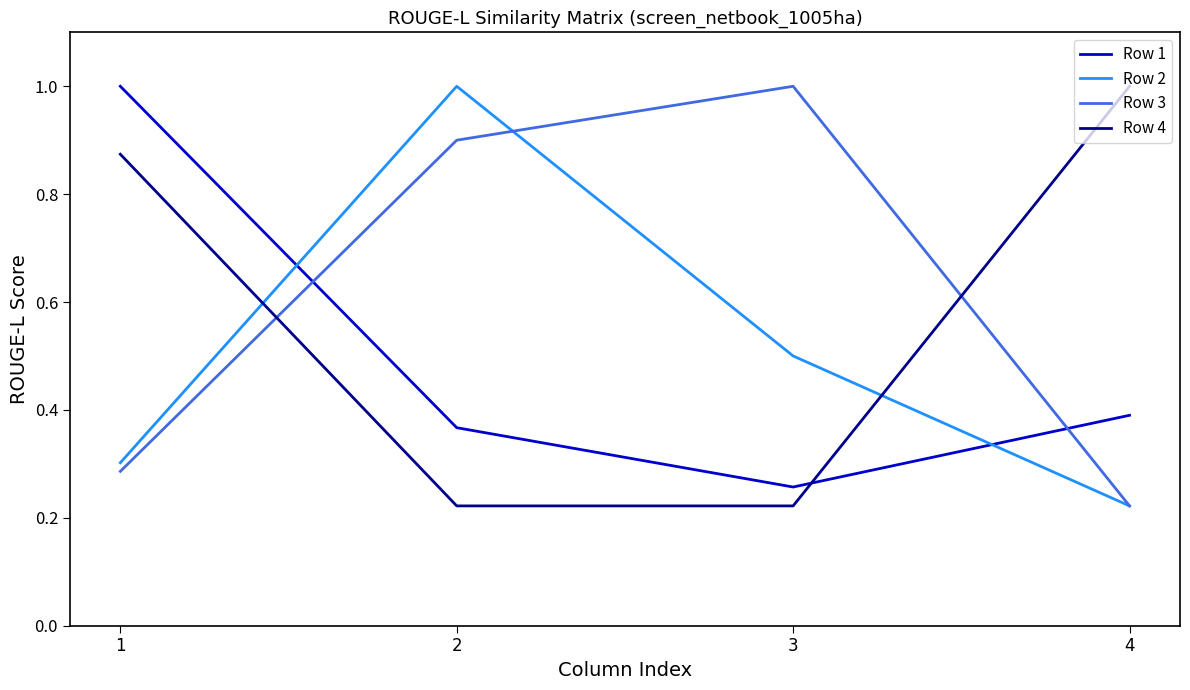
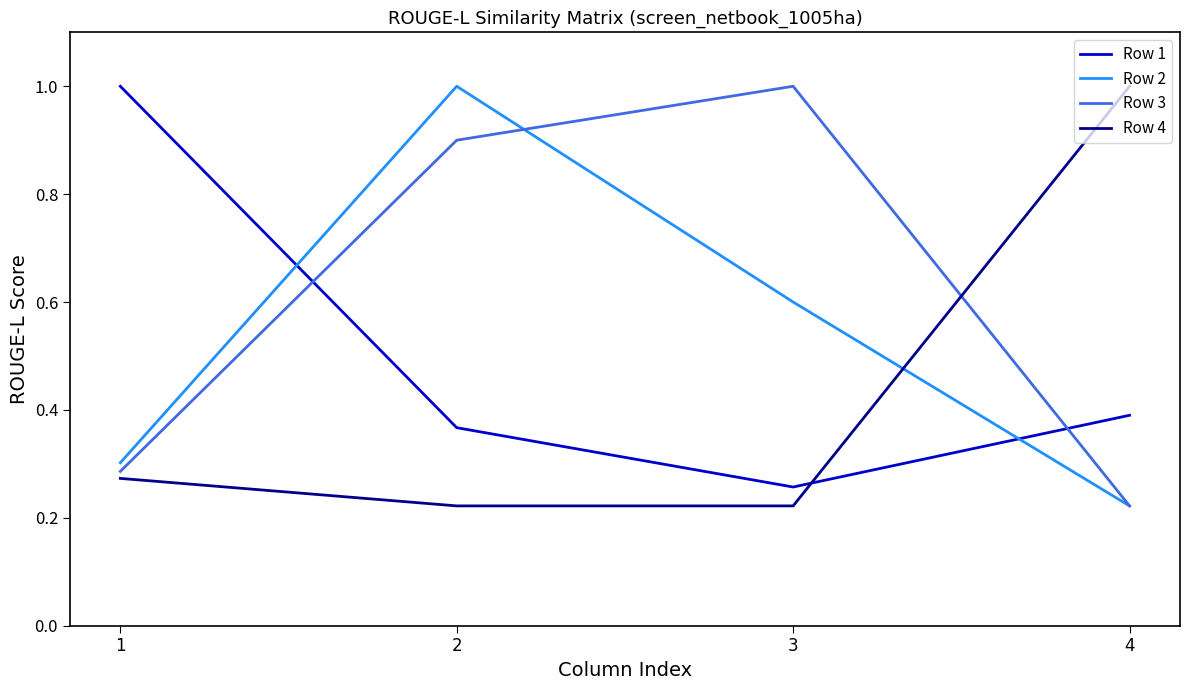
  {
    "Row 1": {
      "1": 1.00,
      "2": 0.37,
      "3": 0.26,
      "4": 0.39
    },
    "Row 2": {
      "1": 0.3,
      "2": 1.0,
-     "3": 0.5
+     "3": 0.6
    },
    "Row 3": {
      "1": 0.29,
      "2": 0.90,
      "3": 1.00
    },
    "Row 4": {
-     "1": 0.87,
+     "1": 0.27,
      "2": 0.22,
      "3": 0.22
    }
  }
